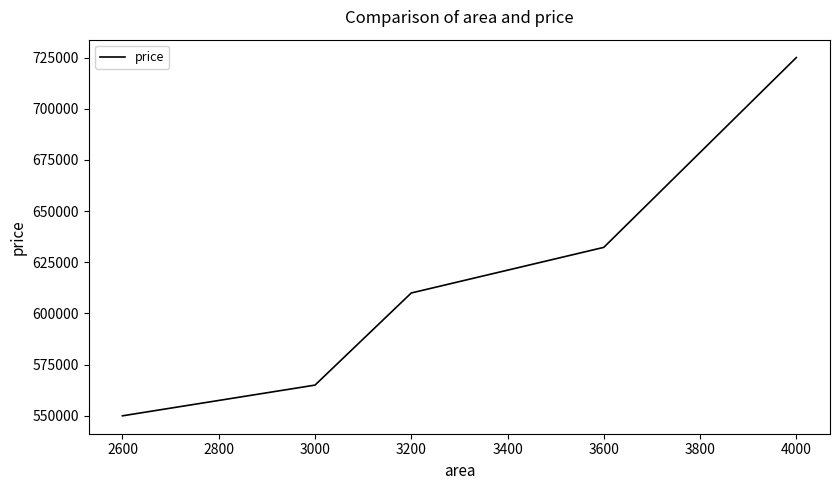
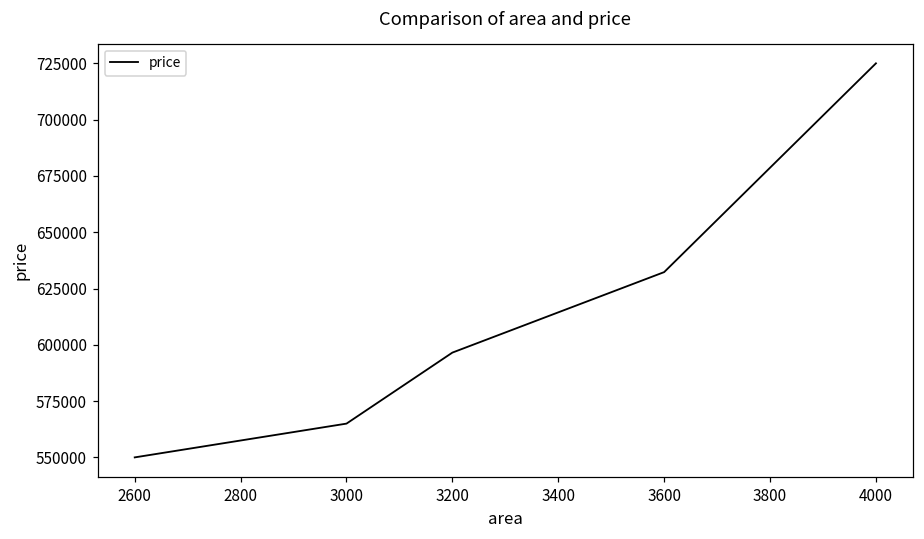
  {
    "2600": 550000,
    "3000": 565000,
-   "3200": 610000,
+   "3200": 597000,
    "3600": 632000,
    "4000": 725000
  }
